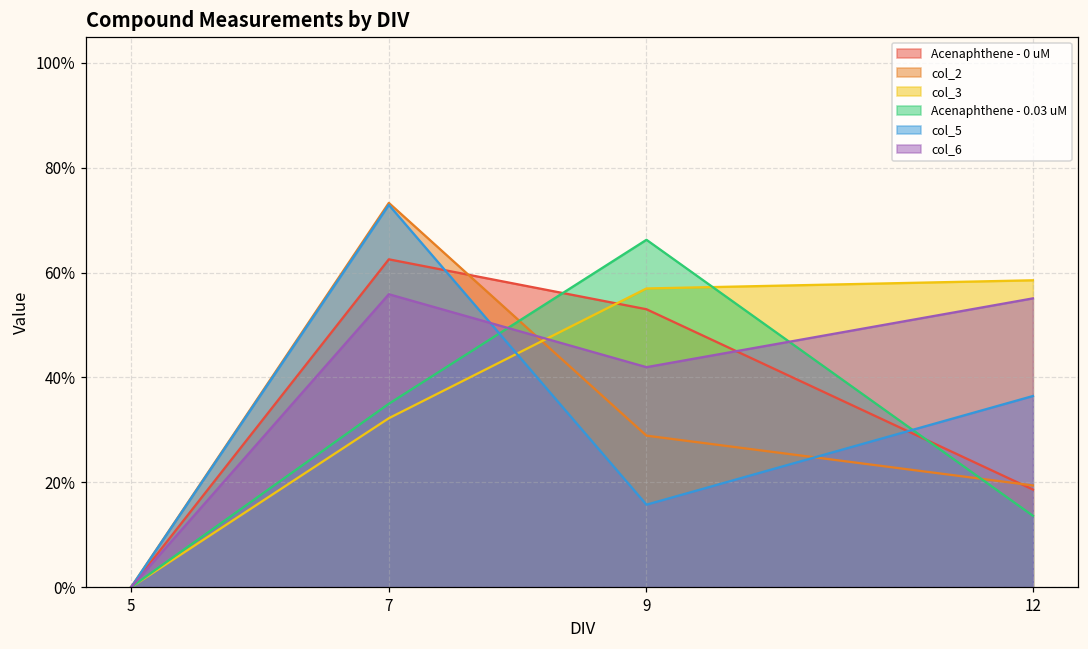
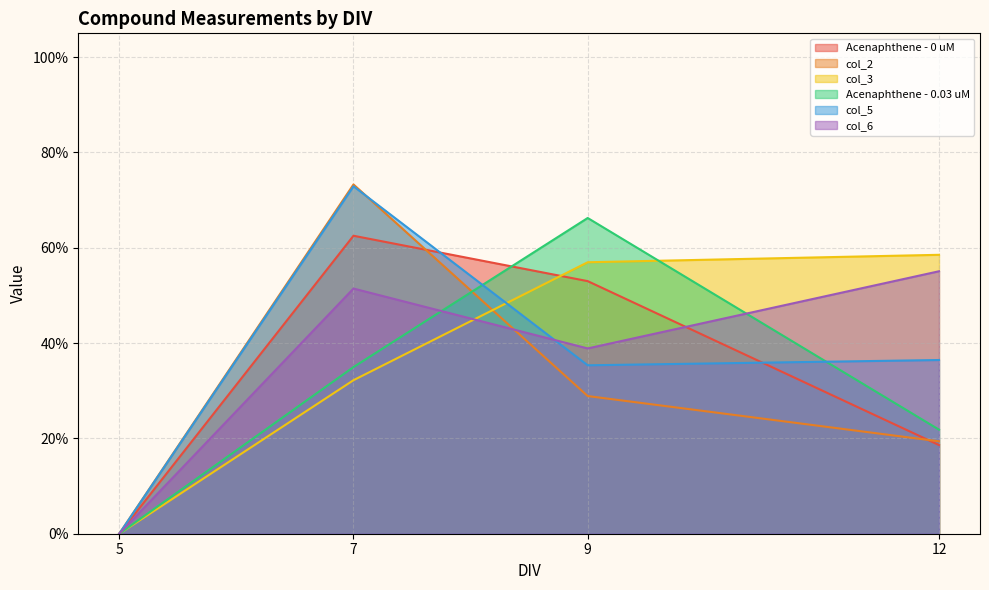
  {
    "Acenaphthene - 0.03 uM": {
      "7": "35%",
      "9": "66%",
-     "12": "14%"
+     "12": "22%"
    },
    "col_5": {
-     "9": "16%",
+     "9": "35%",
      "12": "36%"
    },
    "col_6": {
-     "7": "56%",
-     "9": "42%",
+     "7": "51%",
+     "9": "39%",
      "12": "55%"
    }
  }
